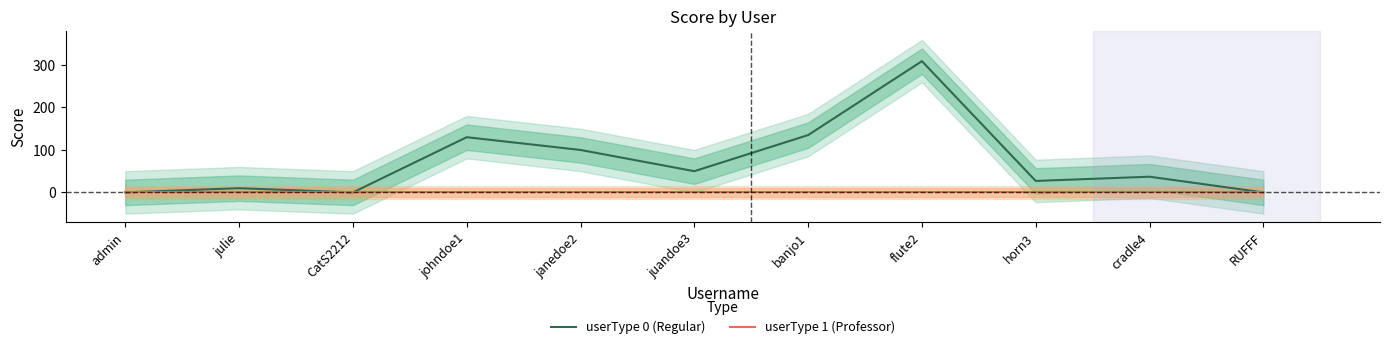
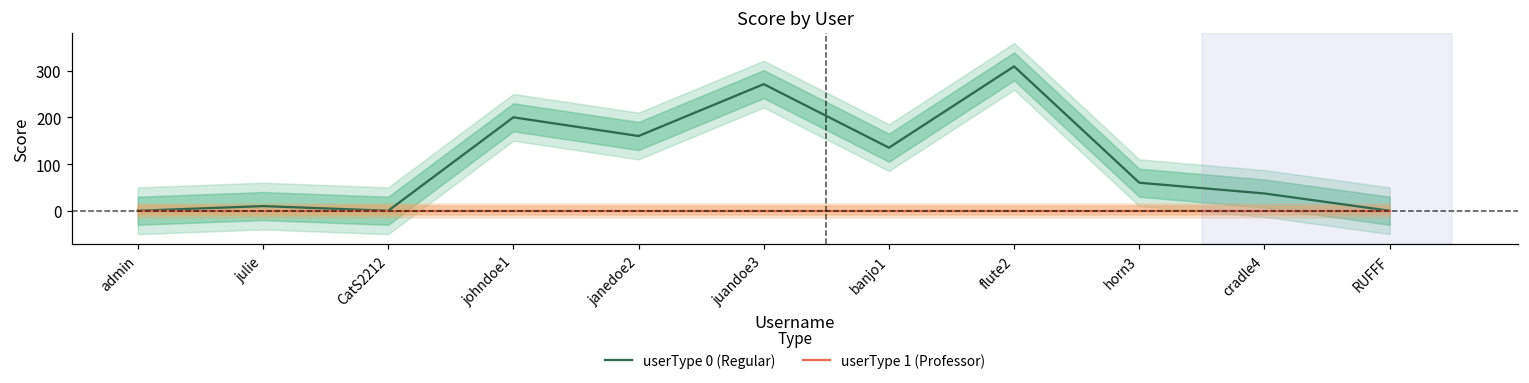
  {
    "userType 0 (Regular)": {
-     "johndoe1": 130,
-     "janedoe2": 100,
-     "juandoe3": 50,
+     "johndoe1": 200,
+     "janedoe2": 160,
+     "juandoe3": 270,
      "banjo1": 140,
      "flute2": 310,
-     "horn3": 30,
+     "horn3": 60,
      "cradle4": 40
    }
  }
